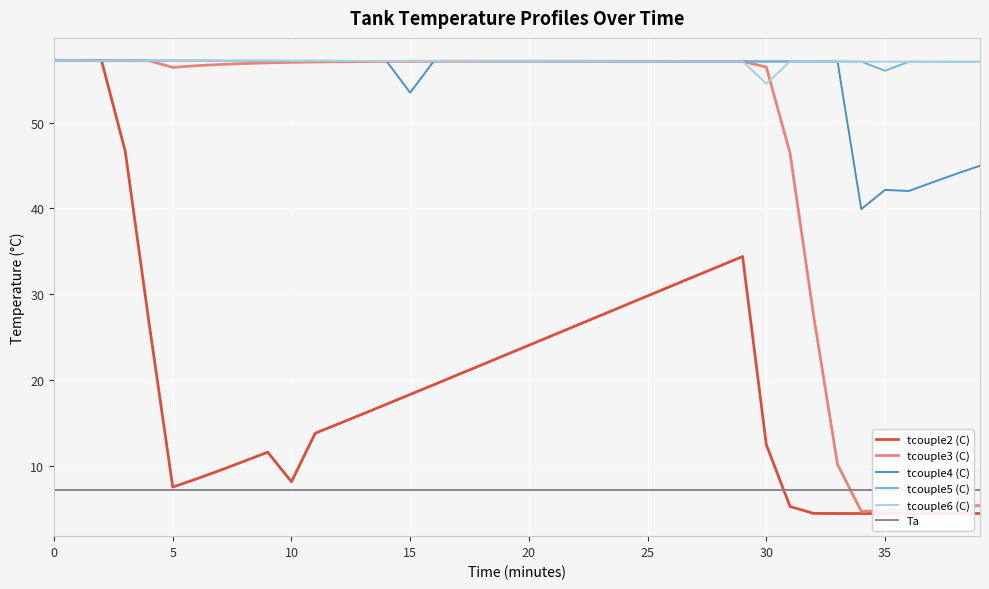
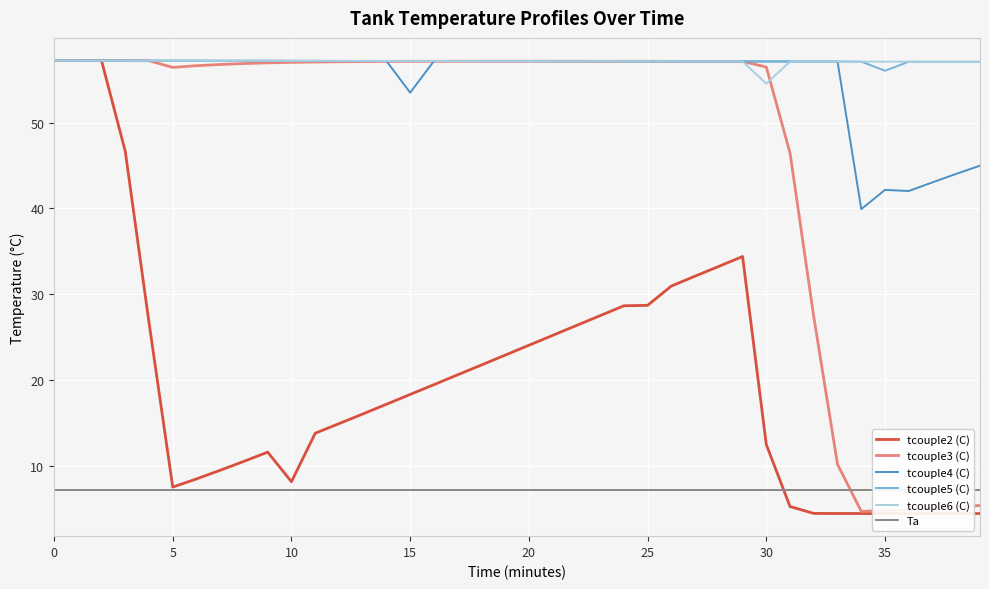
  {
    "tcouple2 (C)": {
      "5": 8,
      "10": 8,
      "15": 18,
      "20": 24,
-     "25": 30,
+     "25": 29,
      "30": 12
    },
    "tcouple3 (C)": {
      "5": 56,
      "30": 56
    },
    "Ta": {
      "0": 7,
      "5": 7,
      "10": 7,
      "15": 7,
      "20": 7,
      "25": 7,
      "30": 7
    }
  }
